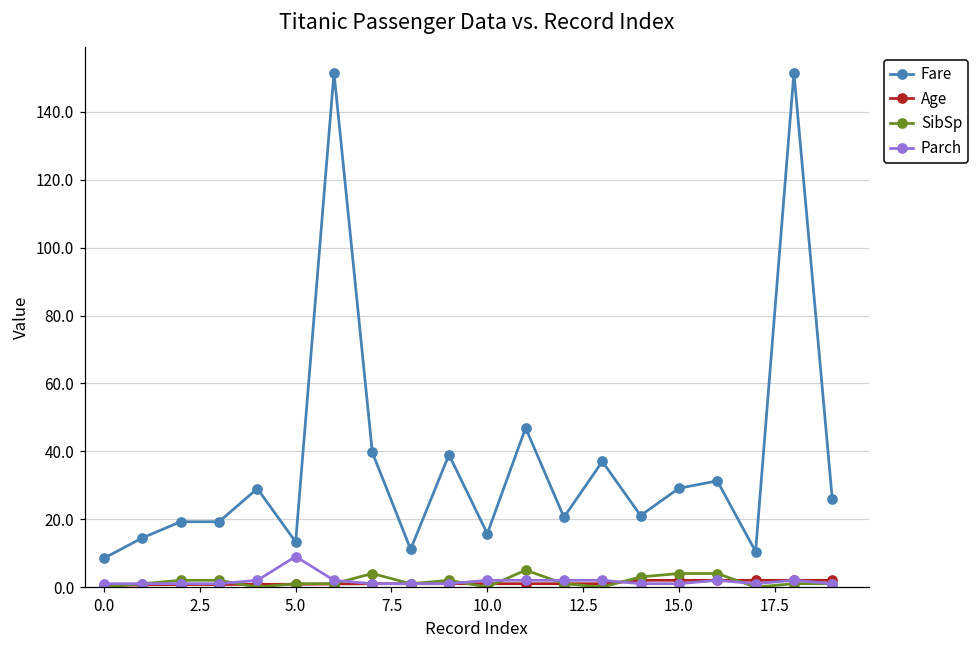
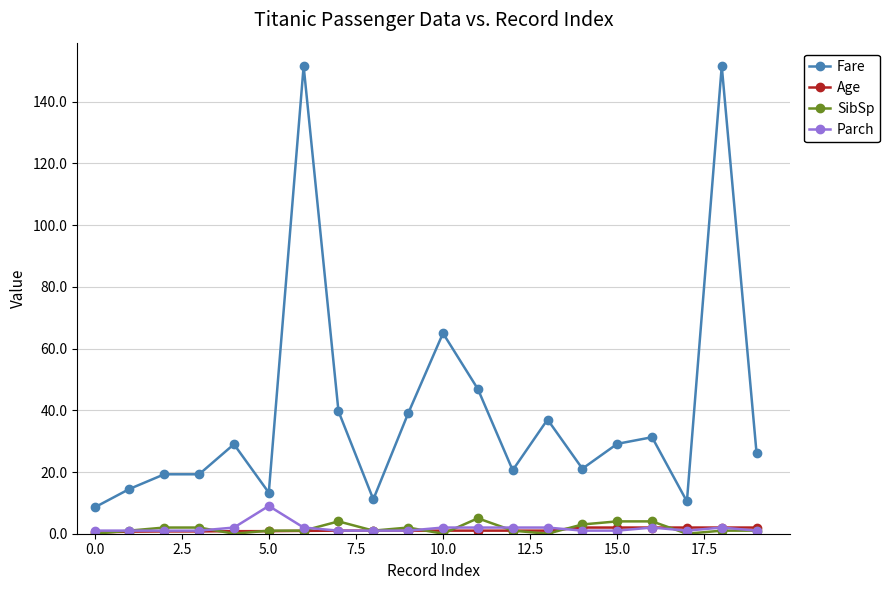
  {
    "Fare": {
      "0.0": 9,
      "5.0": 13,
-     "10.0": 16,
+     "10.0": 65,
      "15.0": 29
    },
    "Age": {
      "10.0": 1,
      "15.0": 2
    },
    "SibSp": {
      "10.0": 0,
      "15.0": 4
    },
    "Parch": {
      "5.0": 9,
      "10.0": 2,
      "15.0": 1
    }
  }
